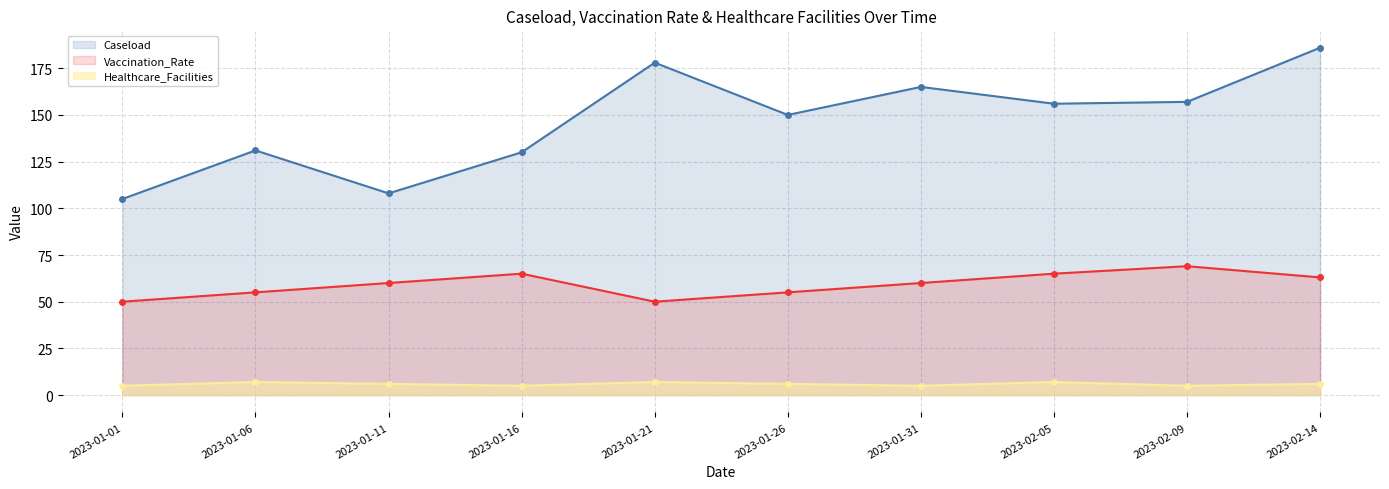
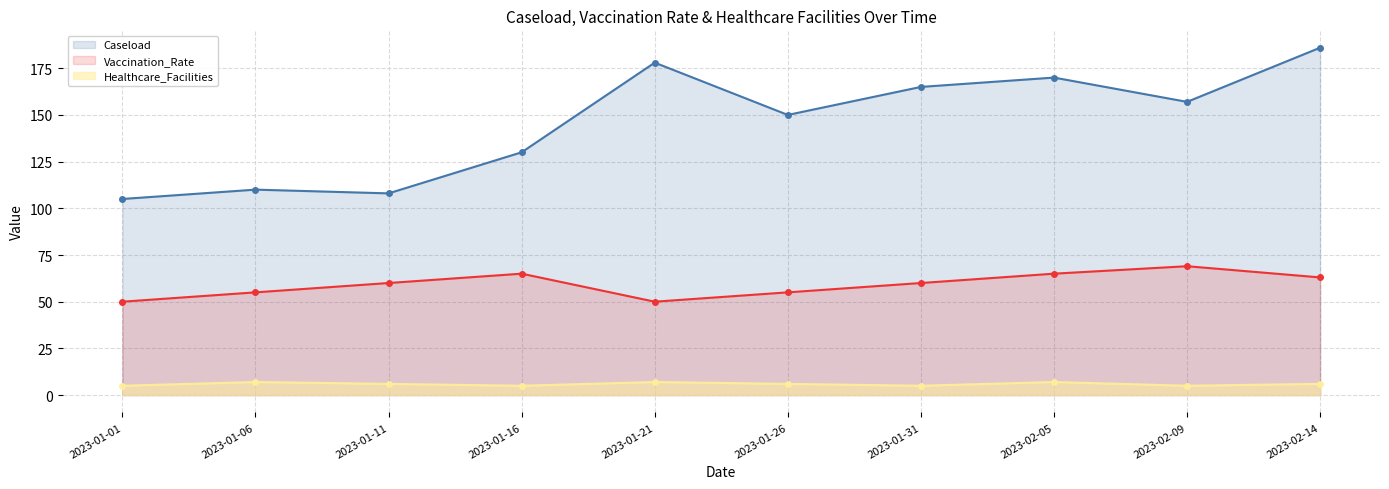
  {
    "Caseload": {
      "2023-01-01": 105,
-     "2023-01-06": 131,
+     "2023-01-06": 110,
      "2023-01-11": 108,
      "2023-01-16": 130,
      "2023-01-21": 178,
      "2023-01-26": 150,
      "2023-01-31": 165,
-     "2023-02-05": 156,
+     "2023-02-05": 170,
      "2023-02-09": 157,
      "2023-02-14": 186
    }
  }
